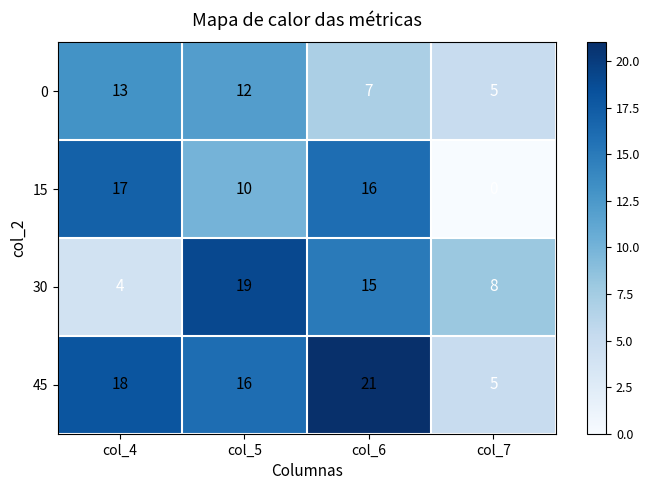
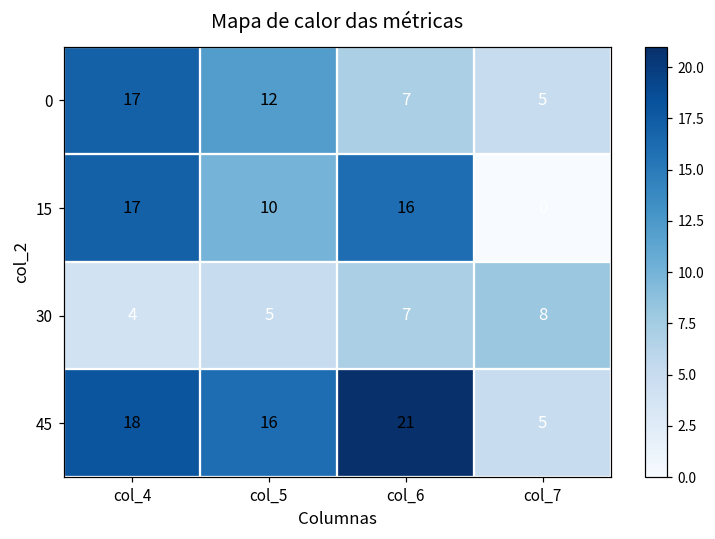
  {
    "0": {
-     "col_4": 13,
+     "col_4": 17,
      "col_5": 12,
      "col_6": 7,
      "col_7": 5
    },
    "15": {
      "col_4": 17,
      "col_5": 10,
      "col_6": 16
    },
    "30": {
-     "col_5": 19,
-     "col_6": 15,
+     "col_5": 5,
+     "col_6": 7,
      "col_7": 8
    },
    "45": {
      "col_4": 18,
      "col_5": 16,
      "col_6": 21,
      "col_7": 5
    }
  }
